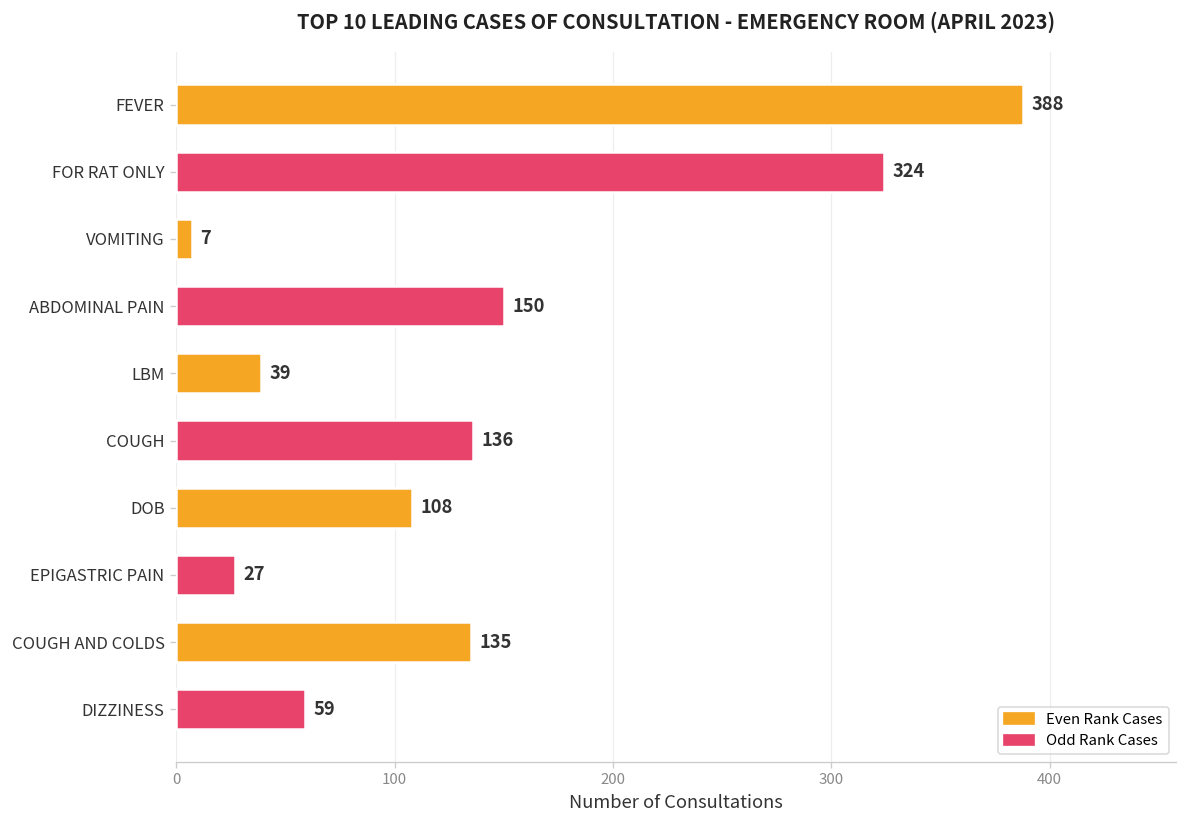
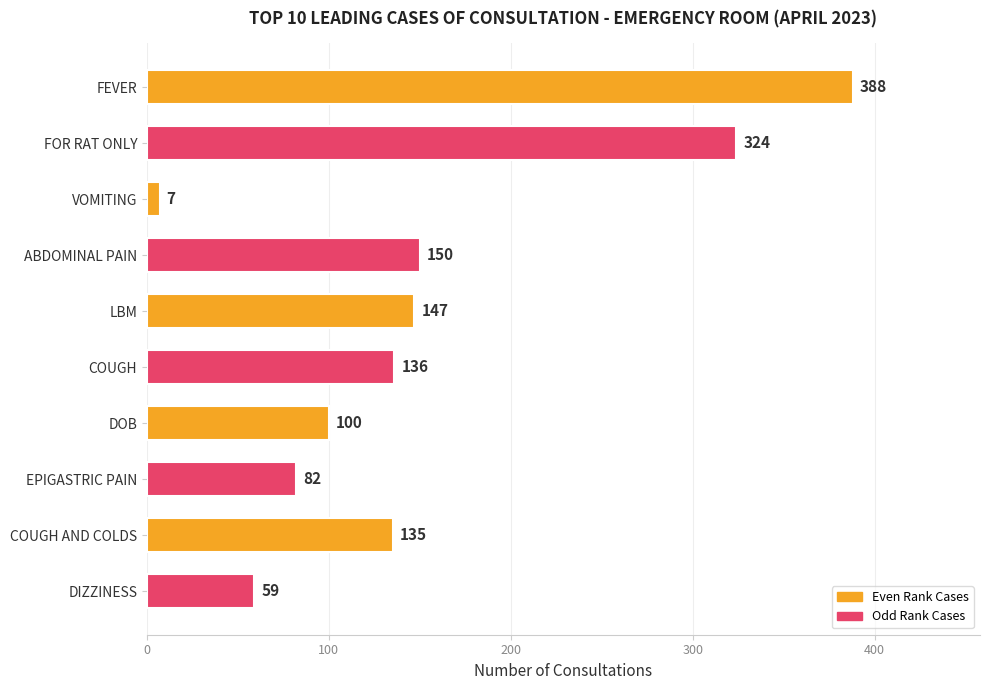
  {
    "FEVER": 388,
    "FOR RAT ONLY": 324,
    "VOMITING": 7,
    "ABDOMINAL PAIN": 150,
-   "LBM": 39,
+   "LBM": 147,
    "COUGH": 136,
-   "DOB": 108,
-   "EPIGASTRIC PAIN": 27,
+   "DOB": 100,
+   "EPIGASTRIC PAIN": 82,
    "COUGH AND COLDS": 135,
    "DIZZINESS": 59
  }
